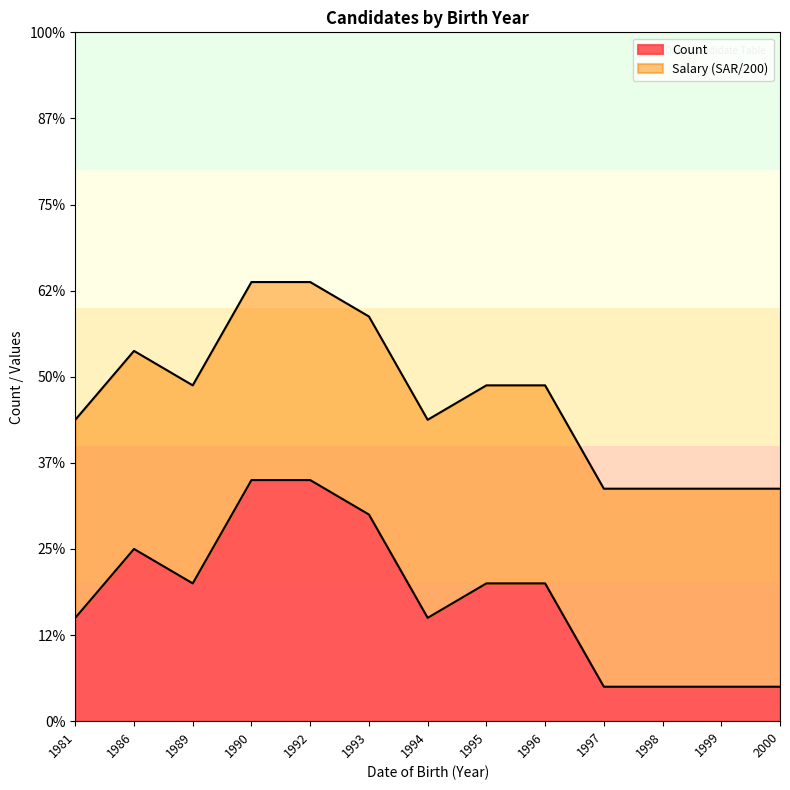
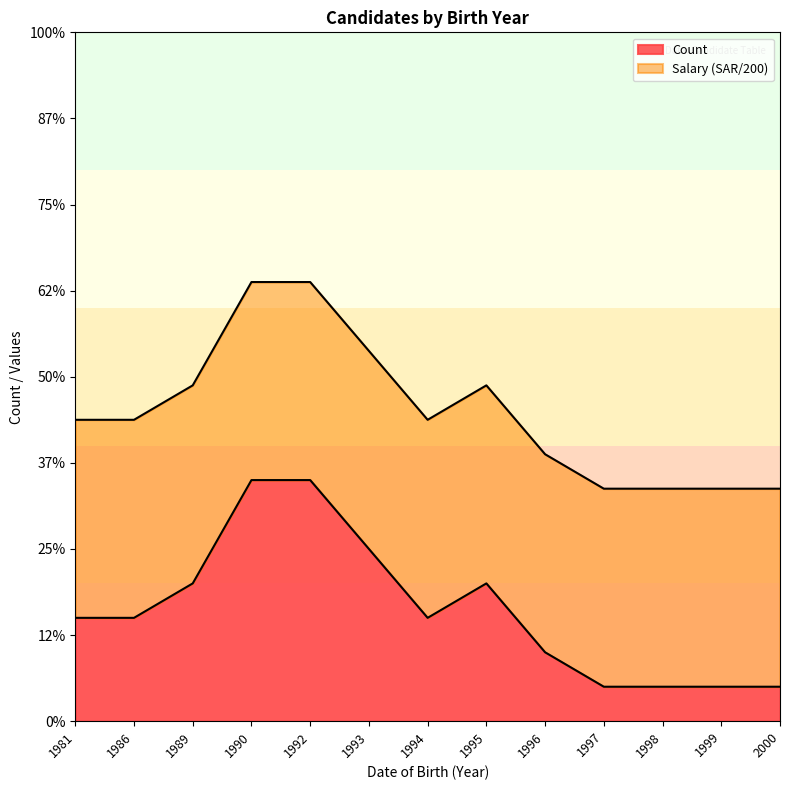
  {
    "Count": {
      "1981": "15%",
-     "1986": "25%",
+     "1986": "15%",
      "1989": "20%",
      "1990": "35%",
      "1992": "35%",
-     "1993": "30%",
+     "1993": "25%",
      "1994": "15%",
      "1995": "20%",
-     "1996": "20%",
+     "1996": "10%",
      "1997": "5%",
      "1998": "5%",
      "1999": "5%",
      "2000": "5%"
    },
    "Salary (SAR/200)": {
      "1981": "29%",
      "1986": "29%",
      "1989": "29%",
      "1990": "29%",
      "1992": "29%",
      "1993": "29%",
      "1994": "29%",
      "1995": "29%",
      "1996": "29%",
      "1997": "29%",
      "1998": "29%",
      "1999": "29%",
      "2000": "29%"
    }
  }
